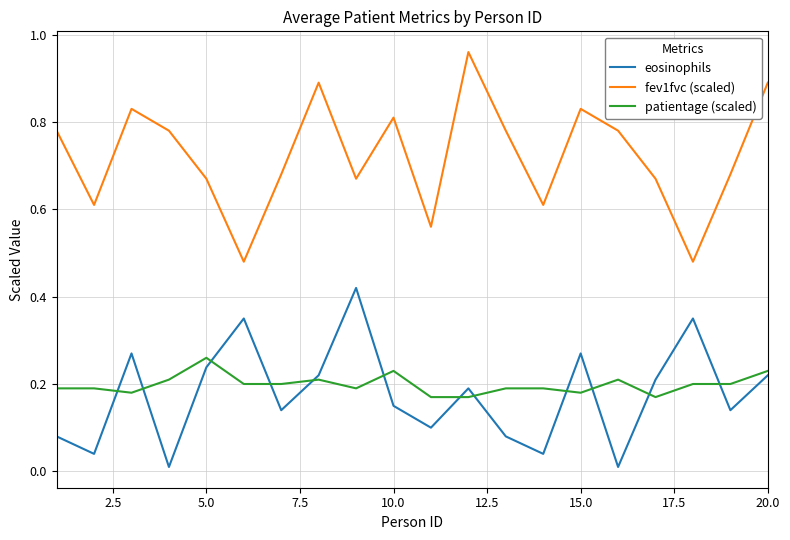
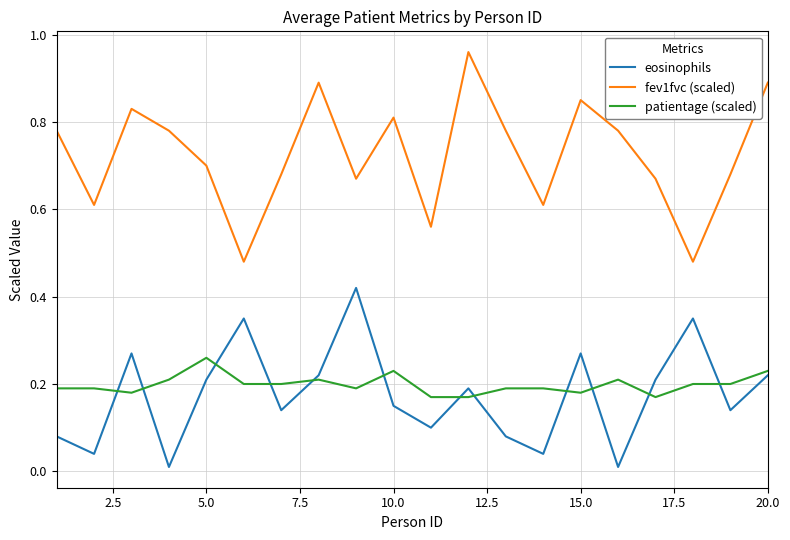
  {
    "eosinophils": {
-     "5.0": 0.24,
+     "5.0": 0.21,
      "10.0": 0.15,
      "15.0": 0.27,
      "20.0": 0.22
    },
    "fev1fvc (scaled)": {
-     "5.0": 0.67,
+     "5.0": 0.70,
      "10.0": 0.81,
-     "15.0": 0.83,
+     "15.0": 0.85,
      "20.0": 0.89
    },
    "patientage (scaled)": {
      "5.0": 0.26,
      "10.0": 0.23,
      "15.0": 0.18,
      "20.0": 0.23
    }
  }
